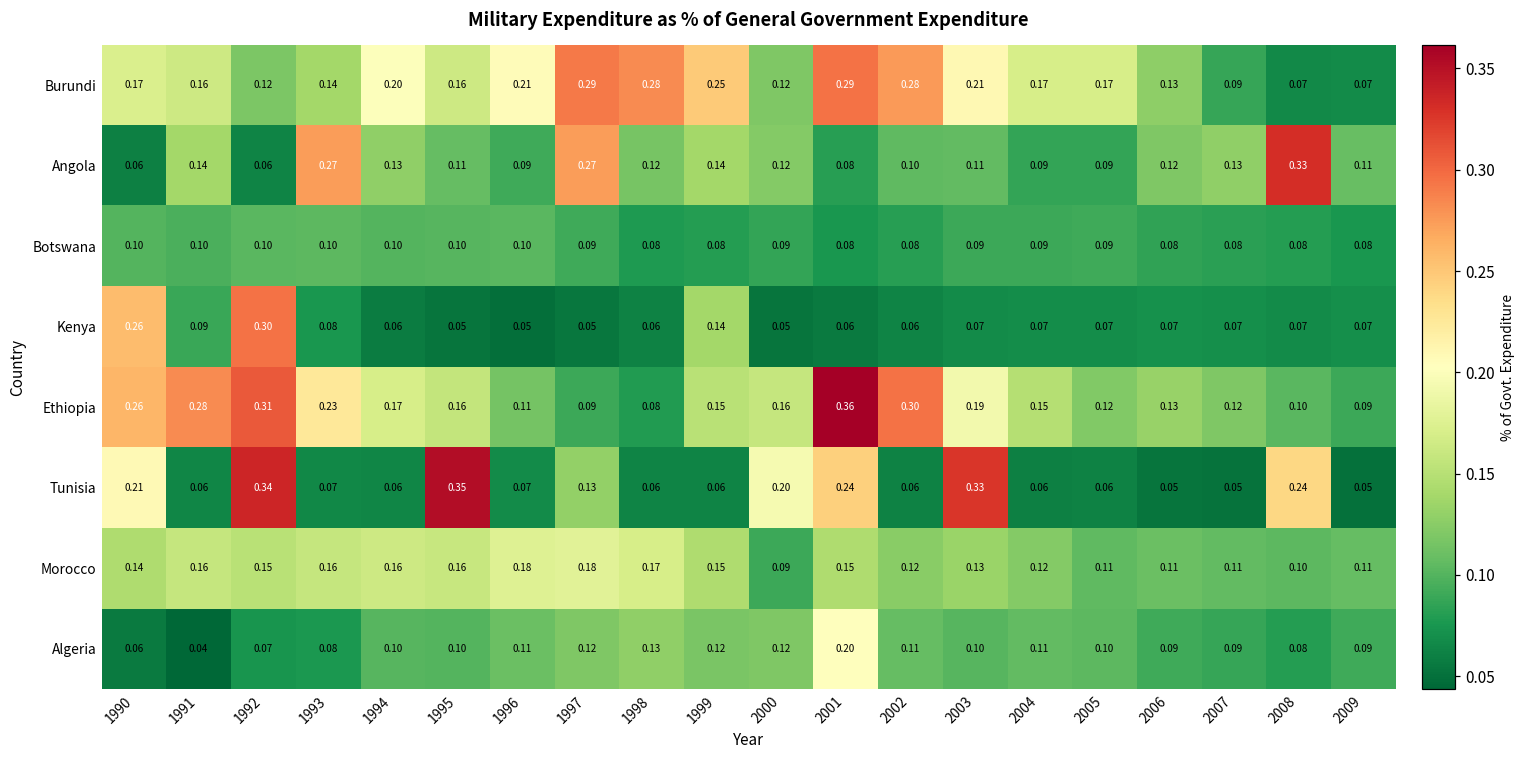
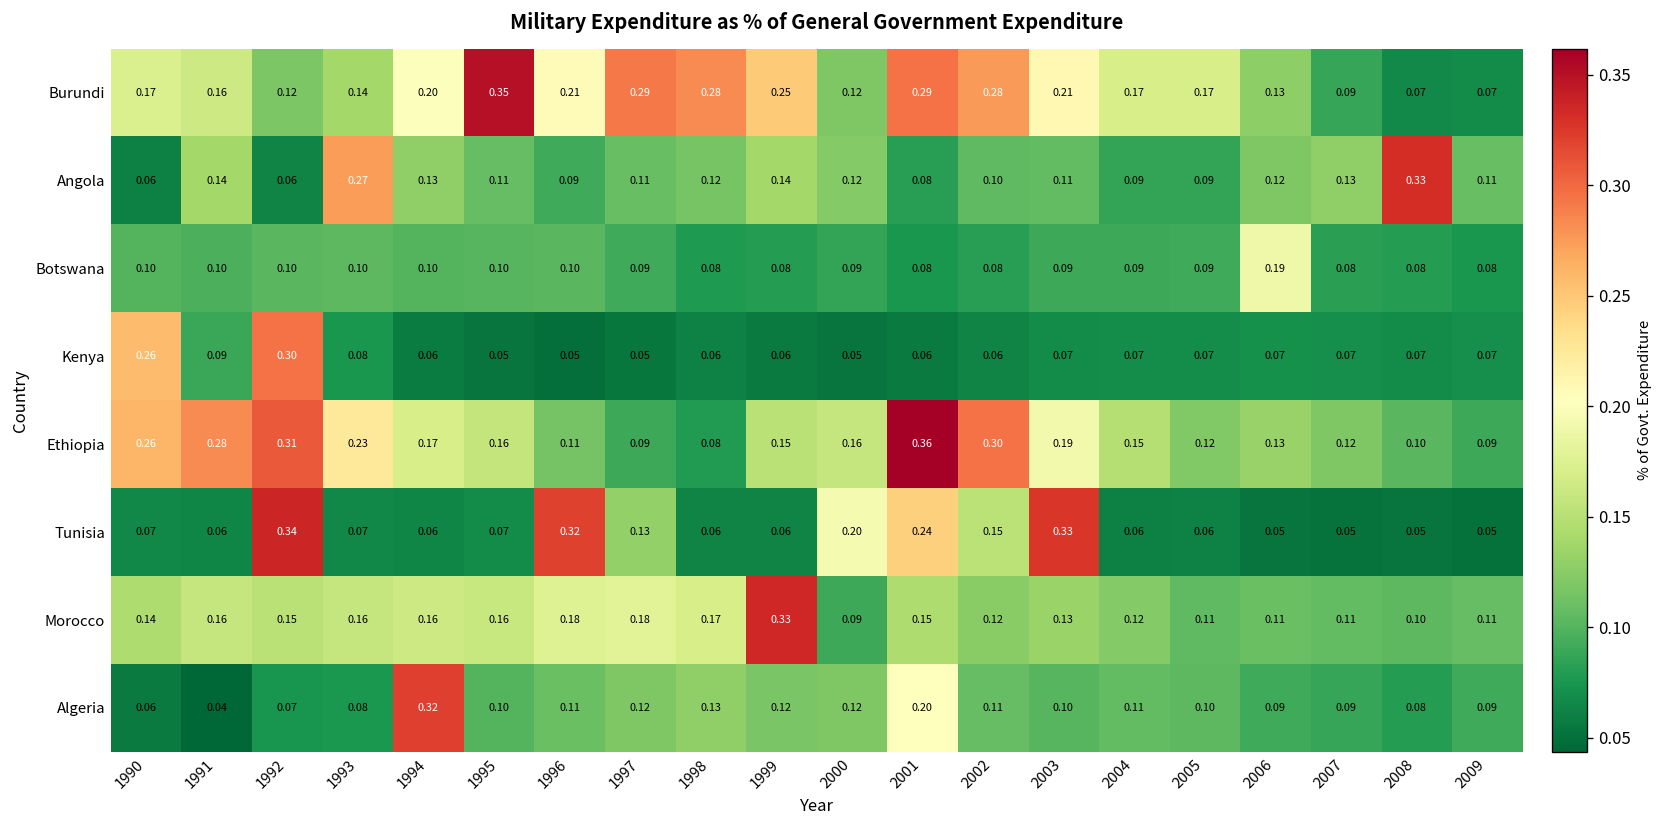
  {
    "Burundi": {
      "1990": 0.17,
      "1991": 0.16,
      "1992": 0.12,
      "1993": 0.14,
      "1994": 0.20,
-     "1995": 0.16,
+     "1995": 0.35,
      "1996": 0.21,
      "1997": 0.29,
      "1998": 0.28,
      "1999": 0.25,
      "2000": 0.12,
      "2001": 0.29,
      "2002": 0.28,
      "2003": 0.21,
      "2004": 0.17,
      "2005": 0.17,
      "2006": 0.13,
      "2007": 0.09,
      "2008": 0.07,
      "2009": 0.07
    },
    "Angola": {
      "1990": 0.06,
      "1991": 0.14,
      "1992": 0.06,
      "1993": 0.27,
      "1994": 0.13,
      "1995": 0.11,
      "1996": 0.09,
-     "1997": 0.27,
+     "1997": 0.11,
      "1998": 0.12,
      "1999": 0.14,
      "2000": 0.12,
      "2001": 0.08,
      "2002": 0.10,
      "2003": 0.11,
      "2004": 0.09,
      "2005": 0.09,
      "2006": 0.12,
      "2007": 0.13,
      "2008": 0.33,
      "2009": 0.11
    },
    "Botswana": {
      "1990": 0.10,
      "1991": 0.10,
      "1992": 0.10,
      "1993": 0.10,
      "1994": 0.10,
      "1995": 0.10,
      "1996": 0.10,
      "1997": 0.09,
      "1998": 0.08,
      "1999": 0.08,
      "2000": 0.09,
      "2001": 0.08,
      "2002": 0.08,
      "2003": 0.09,
      "2004": 0.09,
      "2005": 0.09,
-     "2006": 0.08,
+     "2006": 0.19,
      "2007": 0.08,
      "2008": 0.08,
      "2009": 0.08
    },
    "Kenya": {
      "1990": 0.26,
      "1991": 0.09,
      "1992": 0.30,
      "1993": 0.08,
      "1994": 0.06,
      "1995": 0.05,
      "1996": 0.05,
      "1997": 0.05,
      "1998": 0.06,
-     "1999": 0.14,
+     "1999": 0.06,
      "2000": 0.05,
      "2001": 0.06,
      "2002": 0.06,
      "2003": 0.07,
      "2004": 0.07,
      "2005": 0.07,
      "2006": 0.07,
      "2007": 0.07,
      "2008": 0.07,
      "2009": 0.07
    },
    "Ethiopia": {
      "1990": 0.26,
      "1991": 0.28,
      "1992": 0.31,
      "1993": 0.23,
      "1994": 0.17,
      "1995": 0.16,
      "1996": 0.11,
      "1997": 0.09,
      "1998": 0.08,
      "1999": 0.15,
      "2000": 0.16,
      "2001": 0.36,
      "2002": 0.30,
      "2003": 0.19,
      "2004": 0.15,
      "2005": 0.12,
      "2006": 0.13,
      "2007": 0.12,
      "2008": 0.10,
      "2009": 0.09
    },
    "Tunisia": {
-     "1990": 0.21,
+     "1990": 0.07,
      "1991": 0.06,
      "1992": 0.34,
      "1993": 0.07,
      "1994": 0.06,
-     "1995": 0.35,
-     "1996": 0.07,
+     "1995": 0.07,
+     "1996": 0.32,
      "1997": 0.13,
      "1998": 0.06,
      "1999": 0.06,
      "2000": 0.20,
      "2001": 0.24,
-     "2002": 0.06,
+     "2002": 0.15,
      "2003": 0.33,
      "2004": 0.06,
      "2005": 0.06,
      "2006": 0.05,
      "2007": 0.05,
-     "2008": 0.24,
+     "2008": 0.05,
      "2009": 0.05
    },
    "Morocco": {
      "1990": 0.14,
      "1991": 0.16,
      "1992": 0.15,
      "1993": 0.16,
      "1994": 0.16,
      "1995": 0.16,
      "1996": 0.18,
      "1997": 0.18,
      "1998": 0.17,
-     "1999": 0.15,
+     "1999": 0.33,
      "2000": 0.09,
      "2001": 0.15,
      "2002": 0.12,
      "2003": 0.13,
      "2004": 0.12,
      "2005": 0.11,
      "2006": 0.11,
      "2007": 0.11,
      "2008": 0.10,
      "2009": 0.11
    },
    "Algeria": {
      "1990": 0.06,
      "1991": 0.04,
      "1992": 0.07,
      "1993": 0.08,
-     "1994": 0.10,
+     "1994": 0.32,
      "1995": 0.10,
      "1996": 0.11,
      "1997": 0.12,
      "1998": 0.13,
      "1999": 0.12,
      "2000": 0.12,
      "2001": 0.20,
      "2002": 0.11,
      "2003": 0.10,
      "2004": 0.11,
      "2005": 0.10,
      "2006": 0.09,
      "2007": 0.09,
      "2008": 0.08,
      "2009": 0.09
    }
  }
